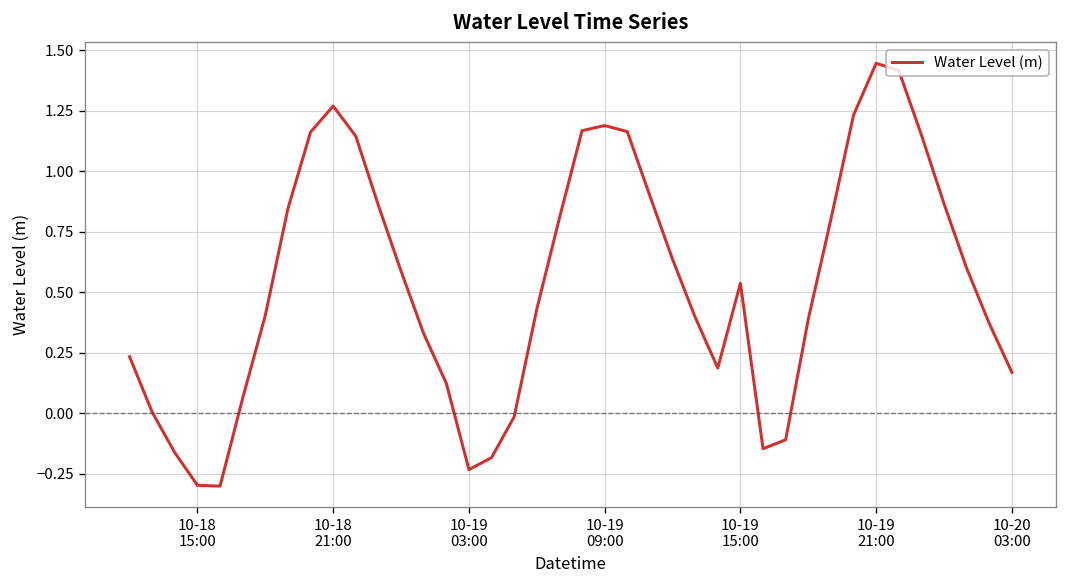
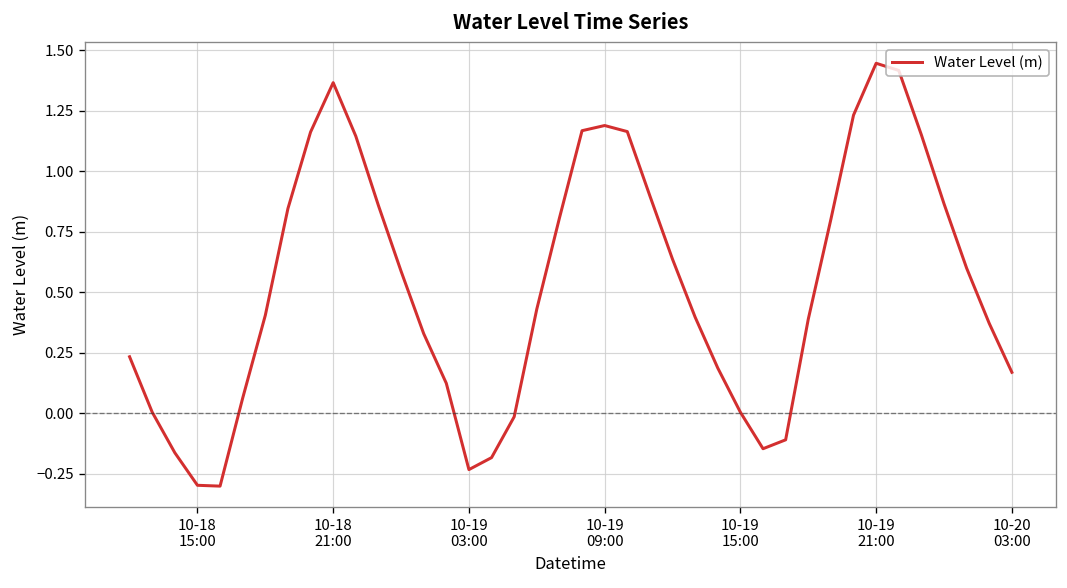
  {
    "10-18 15:00": -0.30,
-   "10-18 21:00": 1.27,
+   "10-18 21:00": 1.37,
    "10-19 03:00": -0.23,
    "10-19 09:00": 1.19,
-   "10-19 15:00": 0.54,
+   "10-19 15:00": 0.00,
    "10-19 21:00": 1.45,
    "10-20 03:00": 0.17
  }
